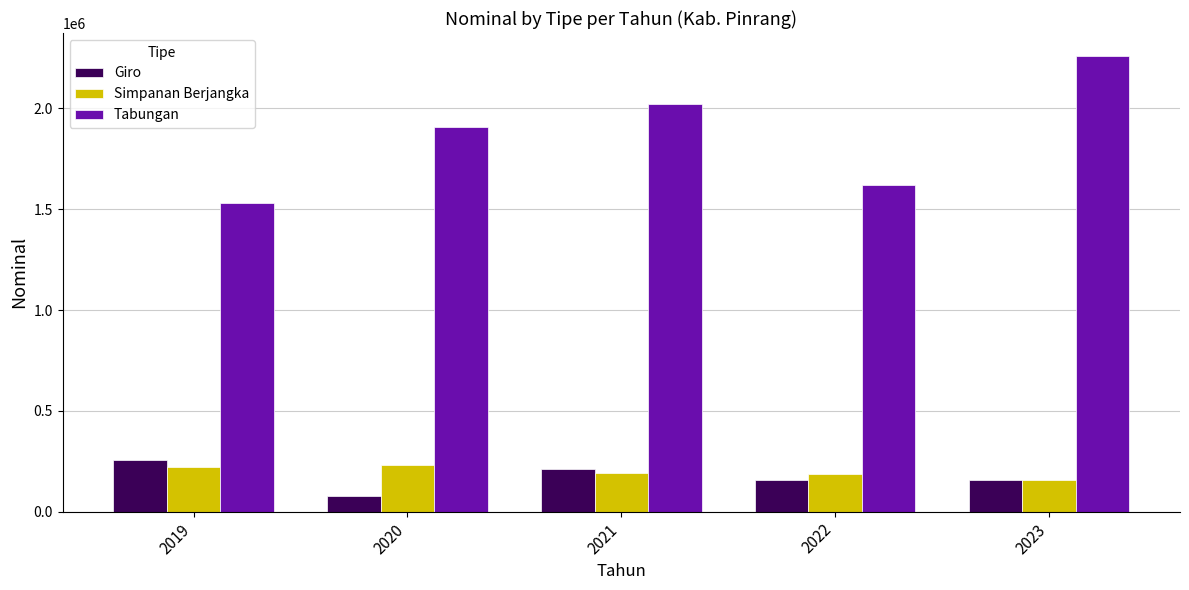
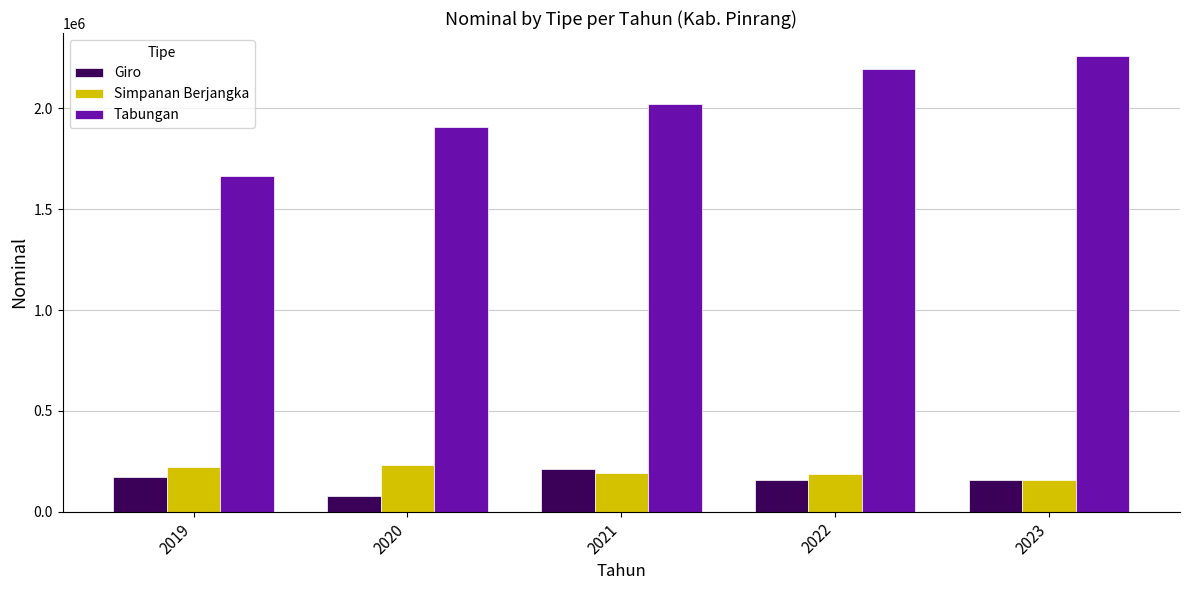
  {
    "Giro": {
-     "2019": 260000,
+     "2019": 170000,
      "2020": 80000,
      "2021": 210000,
      "2022": 160000,
      "2023": 160000
    },
    "Simpanan Berjangka": {
      "2019": 220000,
      "2020": 230000,
      "2021": 190000,
      "2022": 190000,
      "2023": 160000
    },
    "Tabungan": {
-     "2019": 1530000,
+     "2019": 1670000,
      "2020": 1910000,
      "2021": 2020000,
-     "2022": 1620000,
+     "2022": 2190000,
      "2023": 2260000
    }
  }
